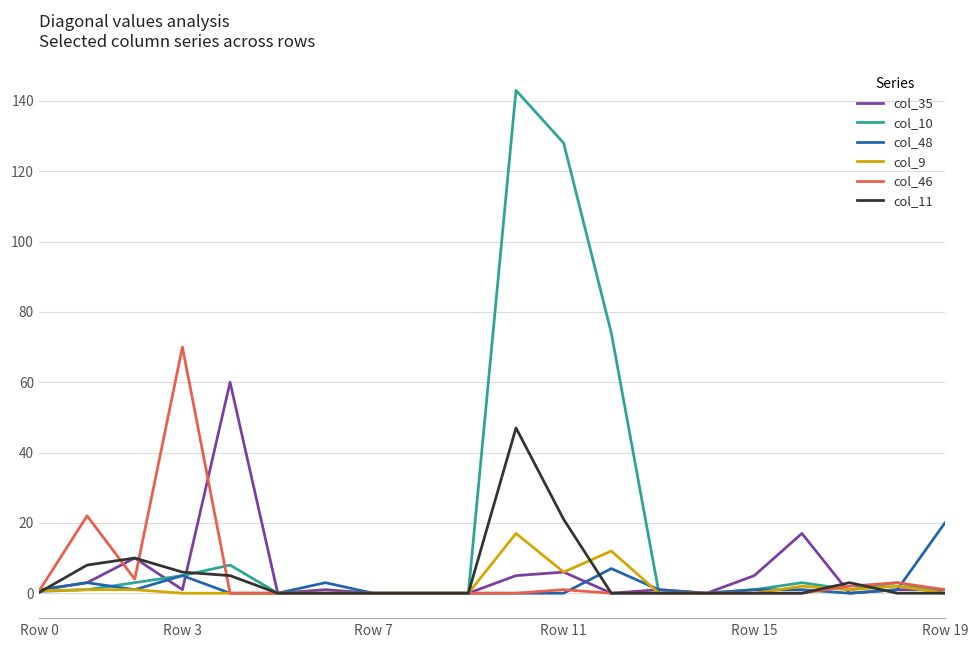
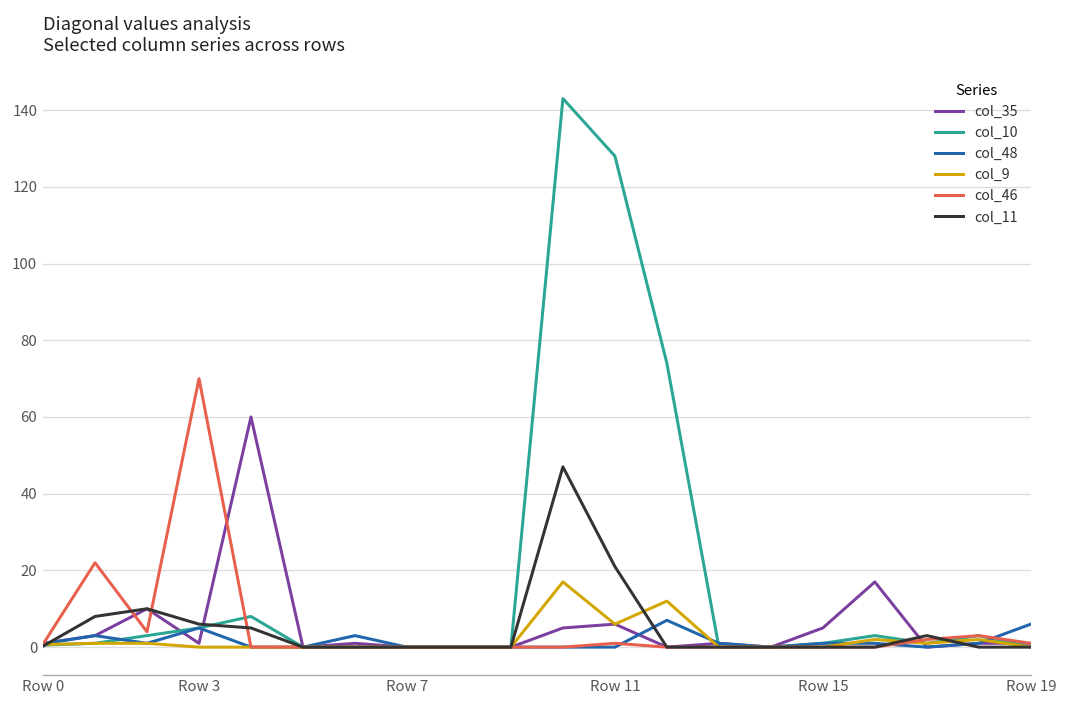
  {
    "col_35": {
      "Row 3": 1,
      "Row 15": 5
    },
    "col_10": {
      "Row 11": 128
    },
    "col_48": {
      "Row 11": 0,
-     "Row 19": 20
+     "Row 19": 6
    },
    "col_9": {
      "Row 3": 0
    },
    "col_46": {
      "Row 3": 70,
      "Row 11": 1
    },
    "col_11": {
      "Row 3": 6,
      "Row 11": 21
    }
  }
